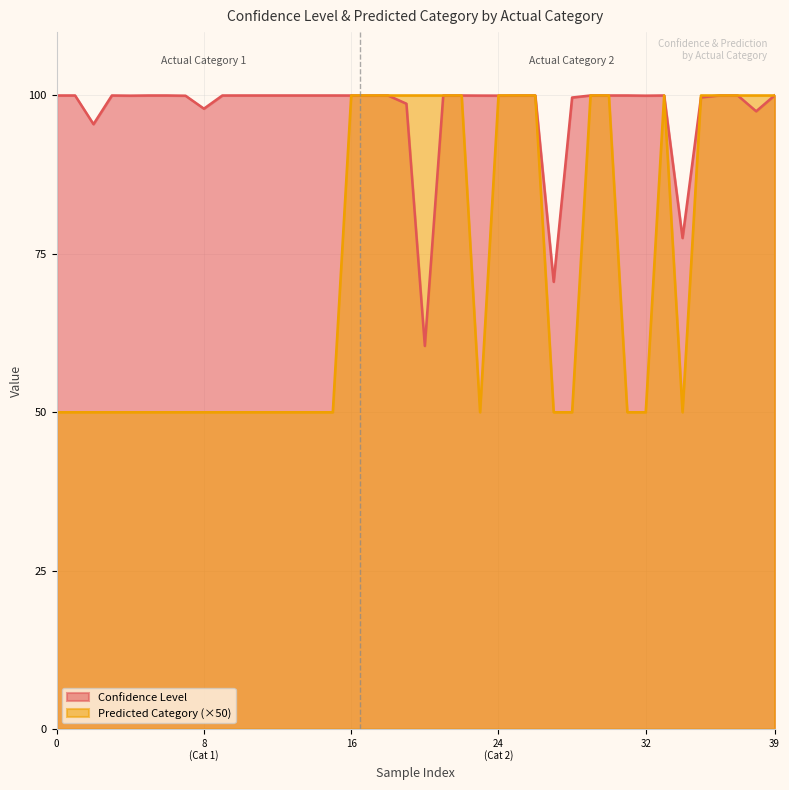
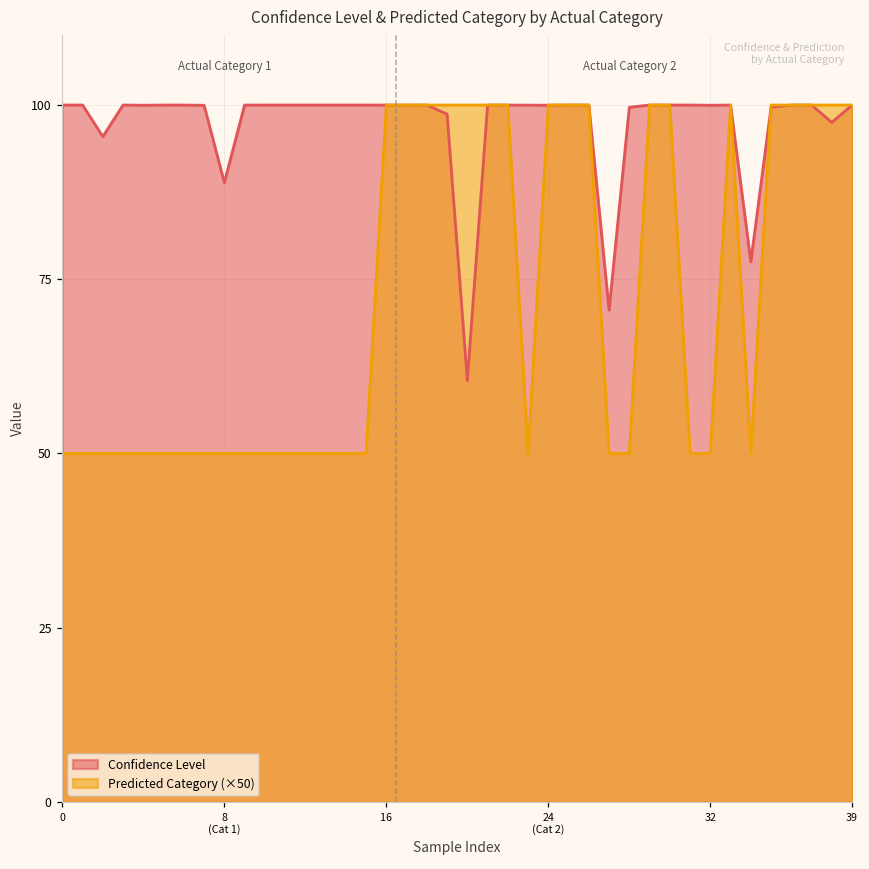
  {
    "Confidence Level": {
      "0": 100,
-     "8 (Cat 1)": 98,
+     "8 (Cat 1)": 89,
      "32": 100
    },
    "Predicted Category (×50)": {
      "0": 50,
      "8 (Cat 1)": 50,
      "32": 50
    }
  }
